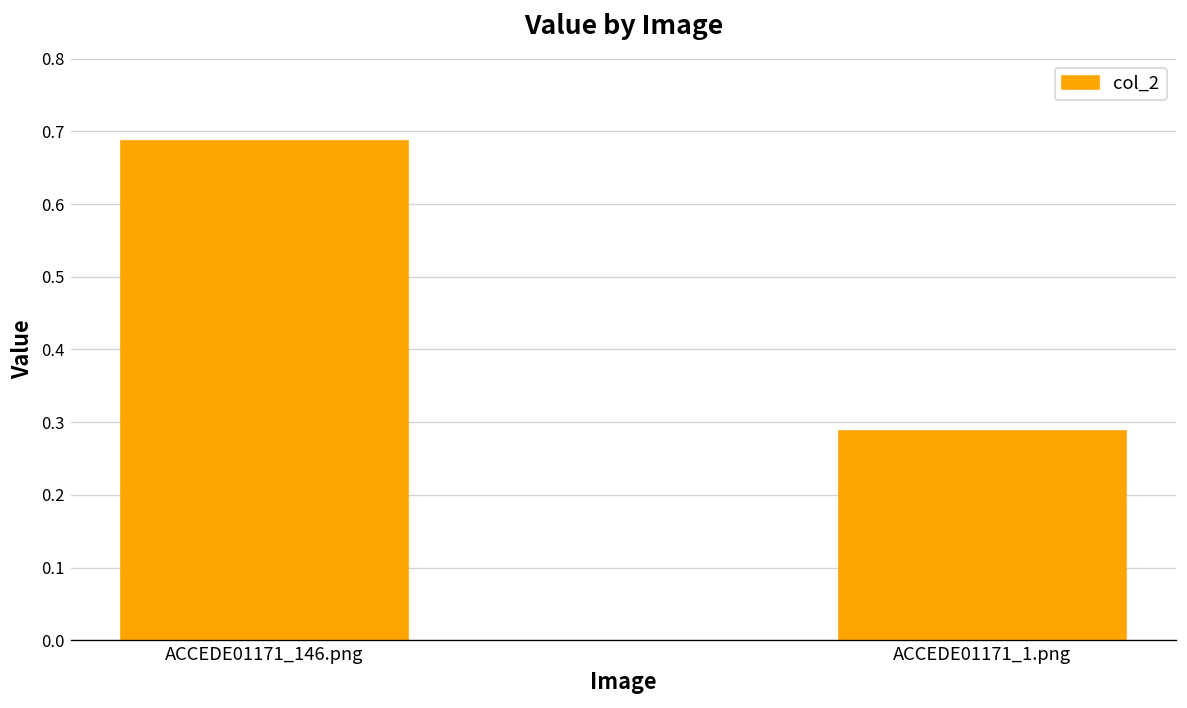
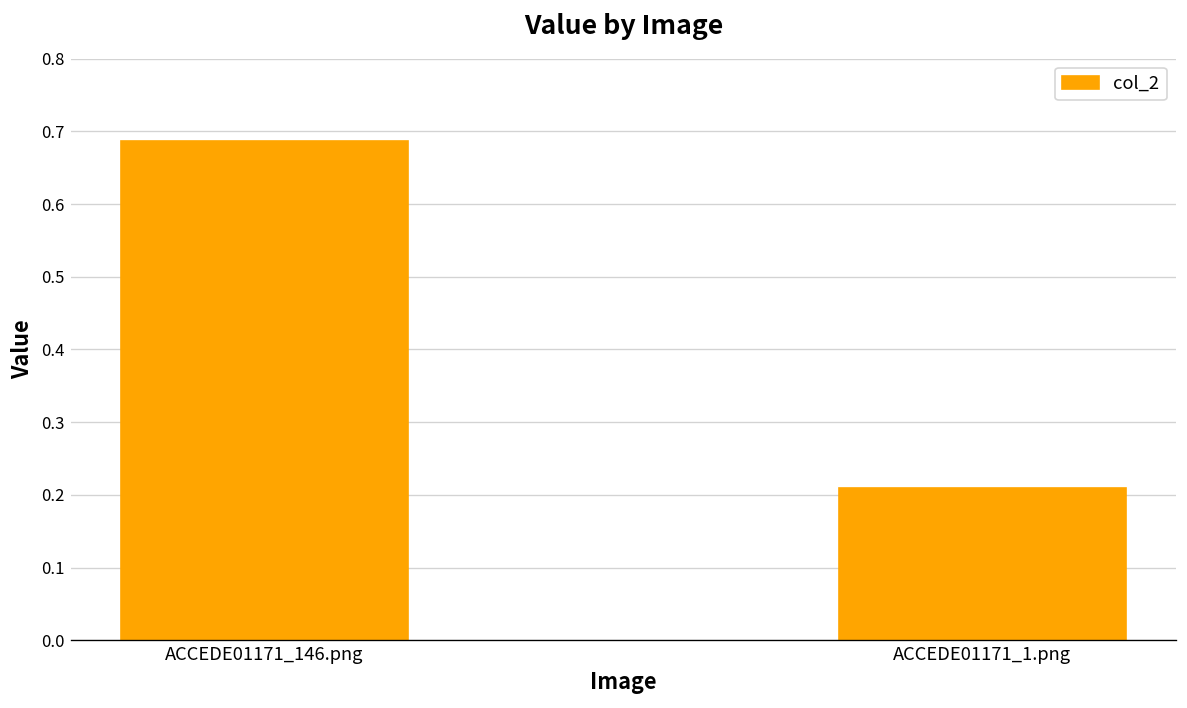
  {
    "ACCEDE01171_146.png": 0.69,
-   "ACCEDE01171_1.png": 0.29
+   "ACCEDE01171_1.png": 0.21
  }
